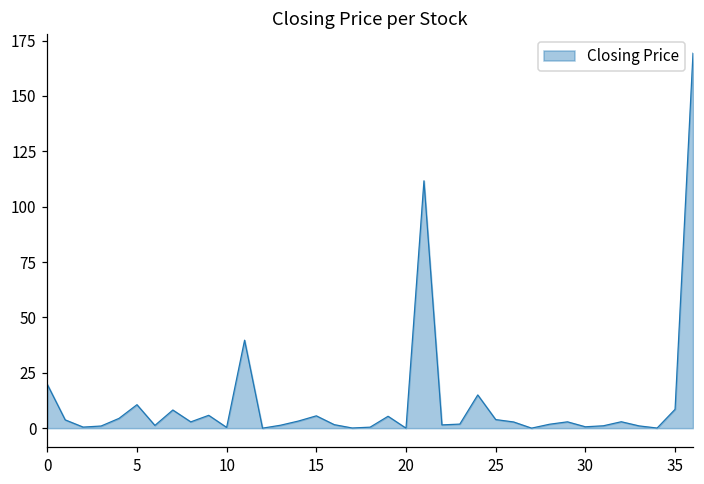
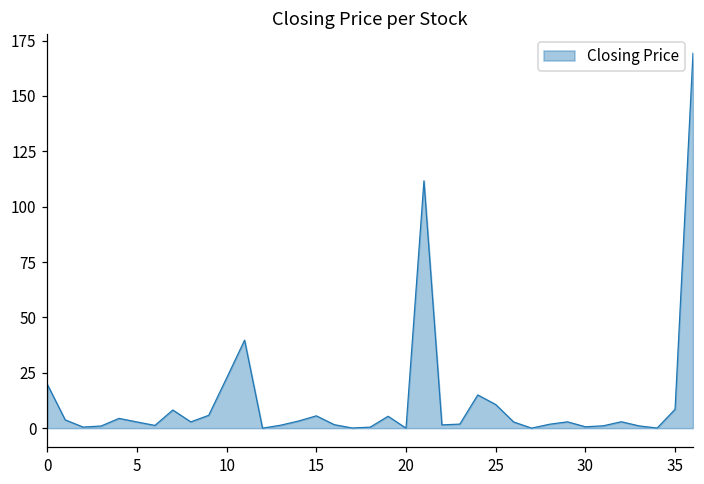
  {
    "0": 20,
-   "5": 11,
-   "10": 0,
+   "5": 3,
+   "10": 23,
    "15": 6,
    "20": 0,
-   "25": 4,
+   "25": 11,
    "30": 1,
    "35": 9
  }
